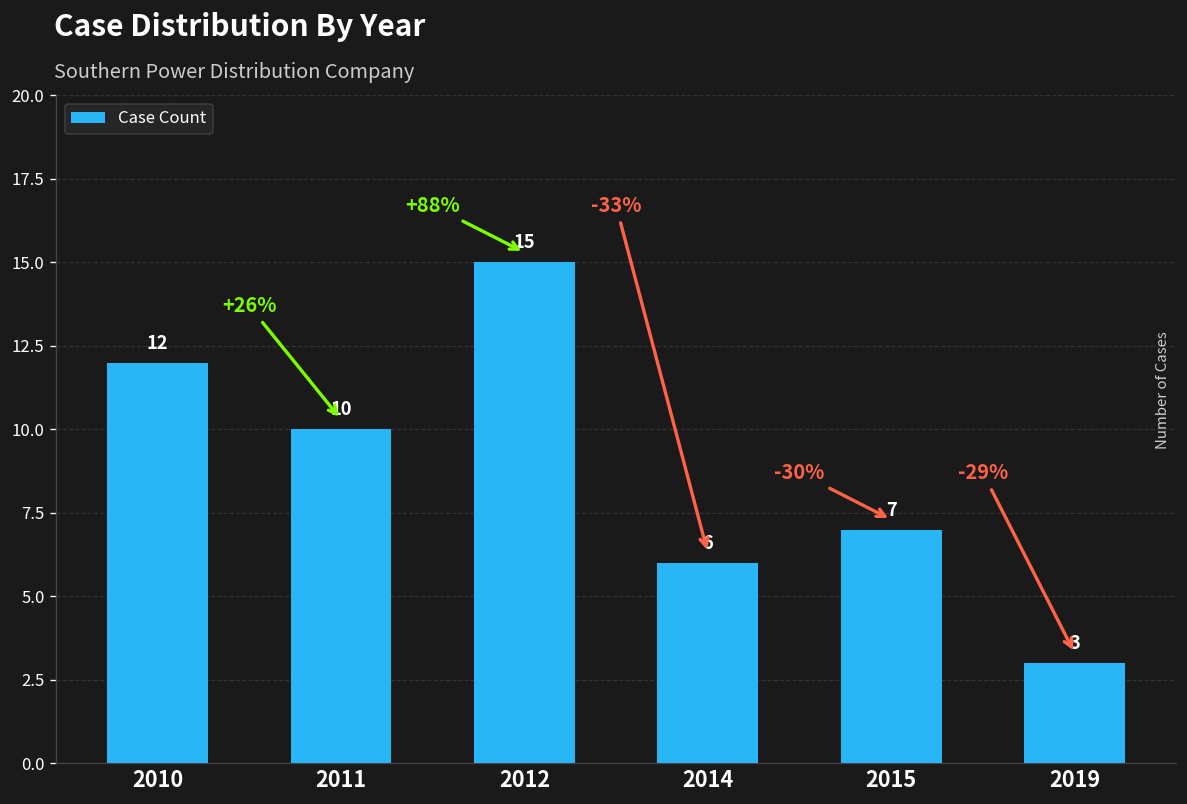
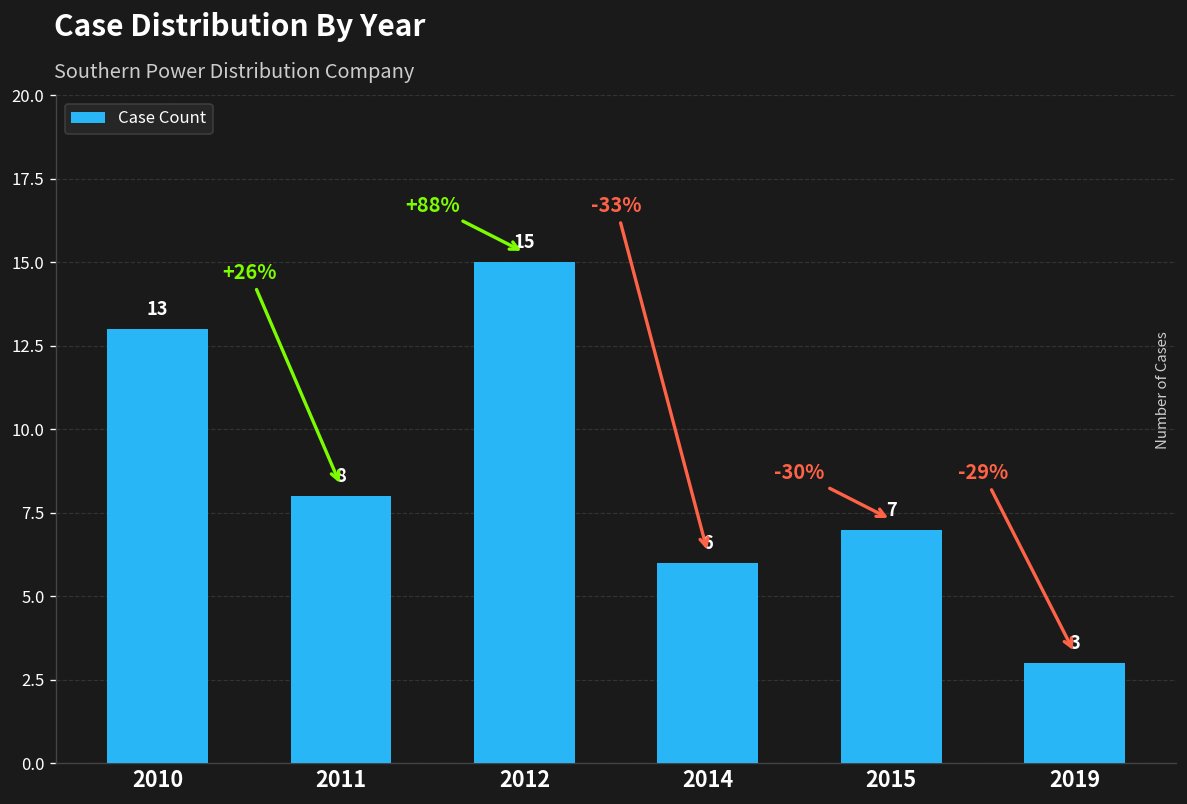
  {
-   "2010": 12,
-   "2011": 10,
+   "2010": 13,
+   "2011": 8,
    "2015": 7,
    "2019": 3
  }
